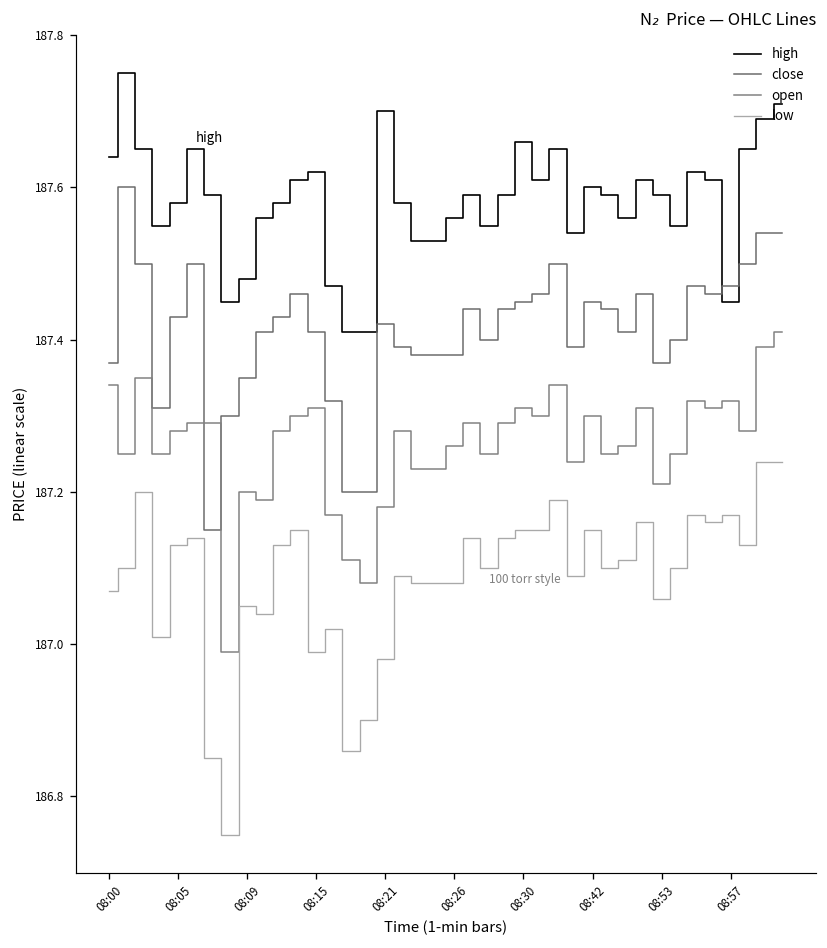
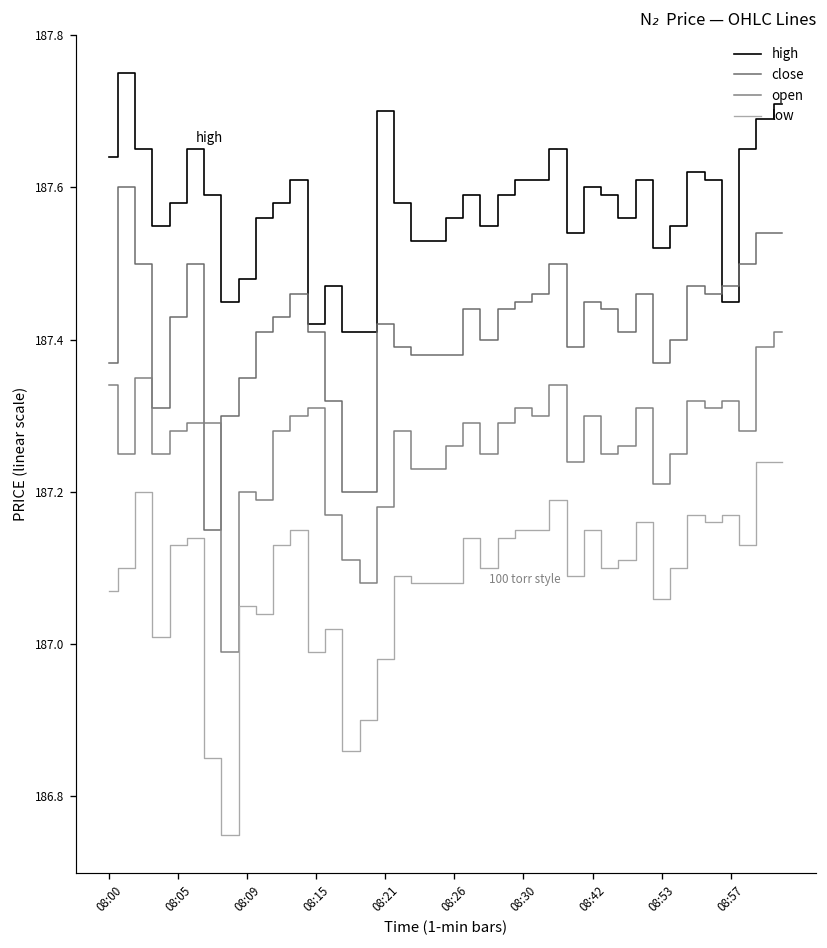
  {
    "high": {
      "08:00": 187.64,
      "08:05": 187.58,
      "08:09": 187.48,
-     "08:15": 187.62,
+     "08:15": 187.42,
      "08:21": 187.70,
      "08:26": 187.56,
-     "08:30": 187.66,
+     "08:30": 187.61,
      "08:42": 187.60,
-     "08:53": 187.59,
+     "08:53": 187.52,
      "08:57": 187.45
    },
    "low": {
      "08:00": 187.07,
      "08:05": 187.13,
      "08:09": 187.05,
      "08:15": 186.99,
      "08:21": 186.98,
      "08:26": 187.08,
      "08:30": 187.15,
      "08:42": 187.15,
      "08:53": 187.06,
      "08:57": 187.17
    }
  }
